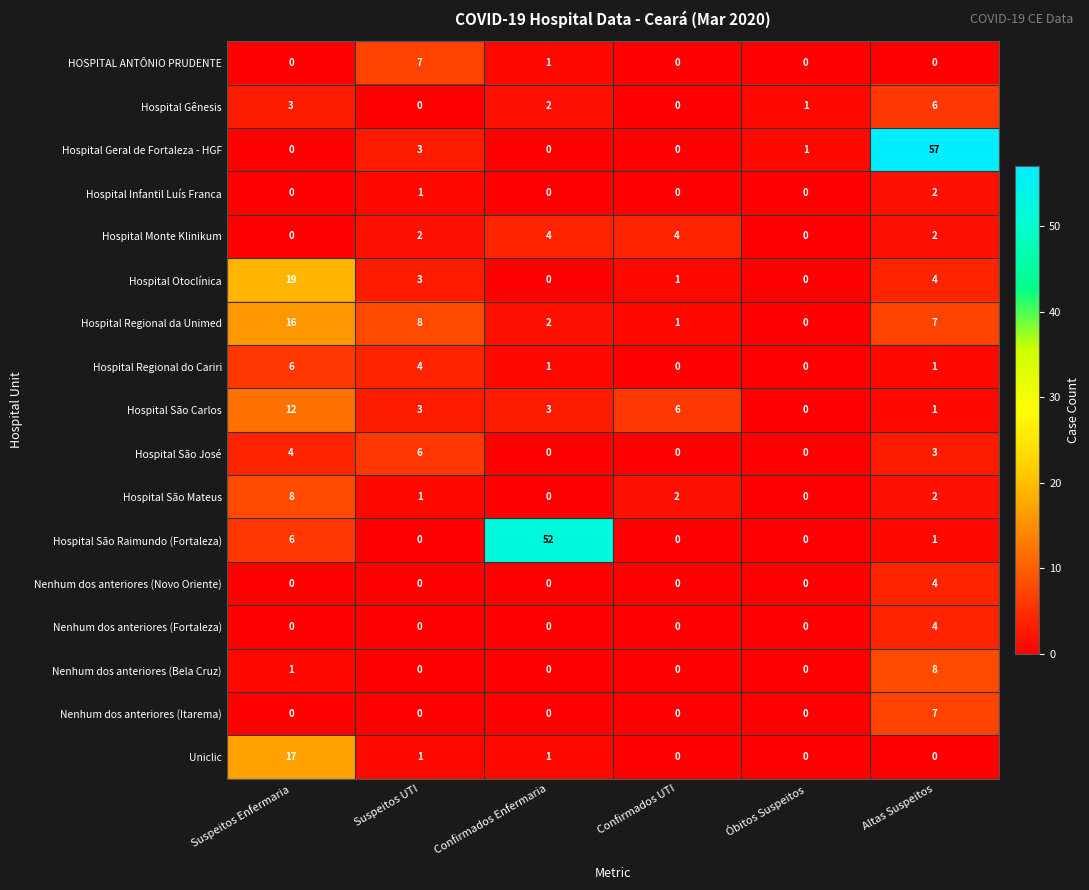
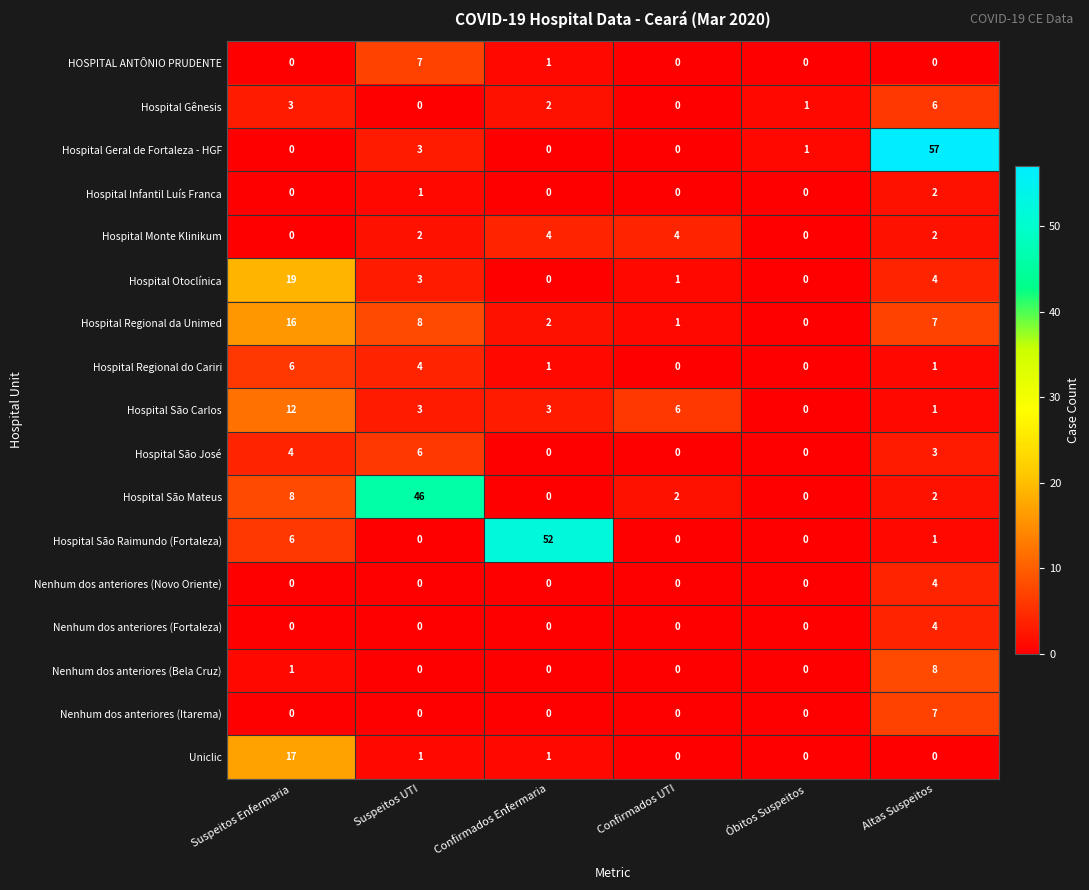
  {
    "HOSPITAL ANTÔNIO PRUDENTE": {
      "Suspeitos Enfermaria": 0,
      "Suspeitos UTI": 7,
      "Confirmados Enfermaria": 1,
      "Confirmados UTI": 0,
      "Óbitos Suspeitos": 0,
      "Altas Suspeitos": 0
    },
    "Hospital Gênesis": {
      "Suspeitos Enfermaria": 3,
      "Suspeitos UTI": 0,
      "Confirmados Enfermaria": 2,
      "Confirmados UTI": 0,
      "Óbitos Suspeitos": 1,
      "Altas Suspeitos": 6
    },
    "Hospital Geral de Fortaleza - HGF": {
      "Suspeitos Enfermaria": 0,
      "Suspeitos UTI": 3,
      "Confirmados Enfermaria": 0,
      "Confirmados UTI": 0,
      "Óbitos Suspeitos": 1,
      "Altas Suspeitos": 57
    },
    "Hospital Infantil Luís Franca": {
      "Suspeitos Enfermaria": 0,
      "Suspeitos UTI": 1,
      "Confirmados Enfermaria": 0,
      "Confirmados UTI": 0,
      "Óbitos Suspeitos": 0,
      "Altas Suspeitos": 2
    },
    "Hospital Monte Klinikum": {
      "Suspeitos Enfermaria": 0,
      "Suspeitos UTI": 2,
      "Confirmados Enfermaria": 4,
      "Confirmados UTI": 4,
      "Óbitos Suspeitos": 0,
      "Altas Suspeitos": 2
    },
    "Hospital Otoclínica": {
      "Suspeitos Enfermaria": 19,
      "Suspeitos UTI": 3,
      "Confirmados Enfermaria": 0,
      "Confirmados UTI": 1,
      "Óbitos Suspeitos": 0,
      "Altas Suspeitos": 4
    },
    "Hospital Regional da Unimed": {
      "Suspeitos Enfermaria": 16,
      "Suspeitos UTI": 8,
      "Confirmados Enfermaria": 2,
      "Confirmados UTI": 1,
      "Óbitos Suspeitos": 0,
      "Altas Suspeitos": 7
    },
    "Hospital Regional do Cariri": {
      "Suspeitos Enfermaria": 6,
      "Suspeitos UTI": 4,
      "Confirmados Enfermaria": 1,
      "Confirmados UTI": 0,
      "Óbitos Suspeitos": 0,
      "Altas Suspeitos": 1
    },
    "Hospital São Carlos": {
      "Suspeitos Enfermaria": 12,
      "Suspeitos UTI": 3,
      "Confirmados Enfermaria": 3,
      "Confirmados UTI": 6,
      "Óbitos Suspeitos": 0,
      "Altas Suspeitos": 1
    },
    "Hospital São José": {
      "Suspeitos Enfermaria": 4,
      "Suspeitos UTI": 6,
      "Confirmados Enfermaria": 0,
      "Confirmados UTI": 0,
      "Óbitos Suspeitos": 0,
      "Altas Suspeitos": 3
    },
    "Hospital São Mateus": {
      "Suspeitos Enfermaria": 8,
-     "Suspeitos UTI": 1,
+     "Suspeitos UTI": 46,
      "Confirmados Enfermaria": 0,
      "Confirmados UTI": 2,
      "Óbitos Suspeitos": 0,
      "Altas Suspeitos": 2
    },
    "Hospital São Raimundo (Fortaleza)": {
      "Suspeitos Enfermaria": 6,
      "Suspeitos UTI": 0,
      "Confirmados Enfermaria": 52,
      "Confirmados UTI": 0,
      "Óbitos Suspeitos": 0,
      "Altas Suspeitos": 1
    },
    "Nenhum dos anteriores (Novo Oriente)": {
      "Suspeitos Enfermaria": 0,
      "Suspeitos UTI": 0,
      "Confirmados Enfermaria": 0,
      "Confirmados UTI": 0,
      "Óbitos Suspeitos": 0,
      "Altas Suspeitos": 4
    },
    "Nenhum dos anteriores (Fortaleza)": {
      "Suspeitos Enfermaria": 0,
      "Suspeitos UTI": 0,
      "Confirmados Enfermaria": 0,
      "Confirmados UTI": 0,
      "Óbitos Suspeitos": 0,
      "Altas Suspeitos": 4
    },
    "Nenhum dos anteriores (Bela Cruz)": {
      "Suspeitos Enfermaria": 1,
      "Suspeitos UTI": 0,
      "Confirmados Enfermaria": 0,
      "Confirmados UTI": 0,
      "Óbitos Suspeitos": 0,
      "Altas Suspeitos": 8
    },
    "Nenhum dos anteriores (Itarema)": {
      "Suspeitos Enfermaria": 0,
      "Suspeitos UTI": 0,
      "Confirmados Enfermaria": 0,
      "Confirmados UTI": 0,
      "Óbitos Suspeitos": 0,
      "Altas Suspeitos": 7
    },
    "Uniclic": {
      "Suspeitos Enfermaria": 17,
      "Suspeitos UTI": 1,
      "Confirmados Enfermaria": 1,
      "Confirmados UTI": 0,
      "Óbitos Suspeitos": 0,
      "Altas Suspeitos": 0
    }
  }
